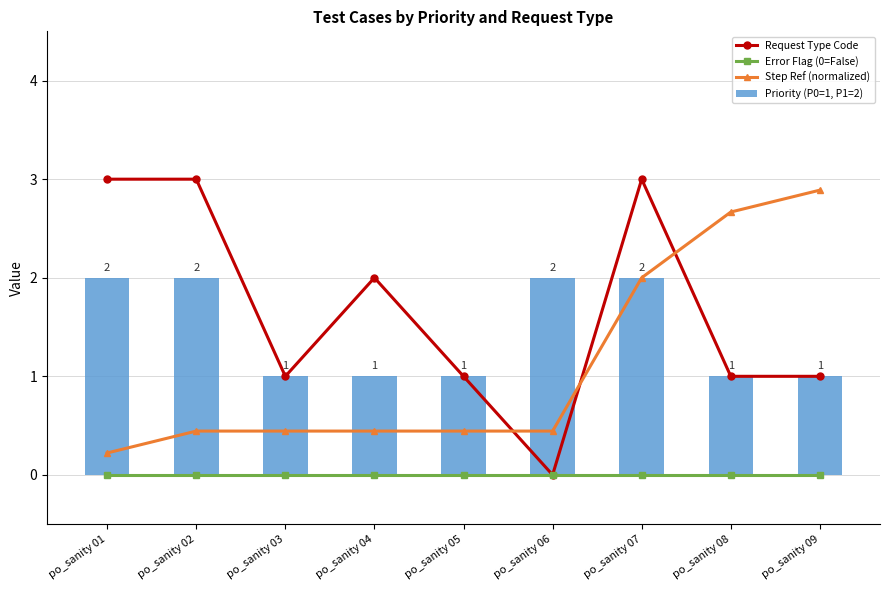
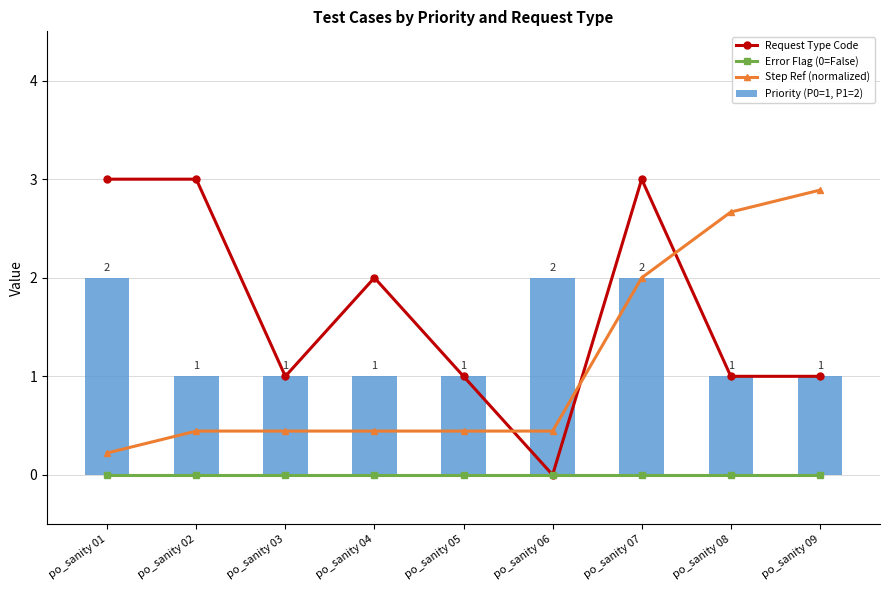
  {
    "Priority (P0=1, P1=2)": {
      "po_sanity 01": 2,
-     "po_sanity 02": 2,
+     "po_sanity 02": 1,
      "po_sanity 03": 1,
      "po_sanity 04": 1,
      "po_sanity 05": 1,
      "po_sanity 06": 2,
      "po_sanity 07": 2,
      "po_sanity 08": 1,
      "po_sanity 09": 1
    },
    "Request Type Code": {
      "po_sanity 03": 1,
      "po_sanity 05": 1,
      "po_sanity 08": 1,
      "po_sanity 09": 1
    },
    "Error Flag (0=False)": {
      "po_sanity 01": 0.0,
      "po_sanity 02": 0.0,
      "po_sanity 03": 0.0,
      "po_sanity 04": 0.0,
      "po_sanity 05": 0.0,
      "po_sanity 07": 0.0,
      "po_sanity 08": 0.0,
      "po_sanity 09": 0.0
    },
    "Step Ref (normalized)": {
      "po_sanity 07": 2
    }
  }
